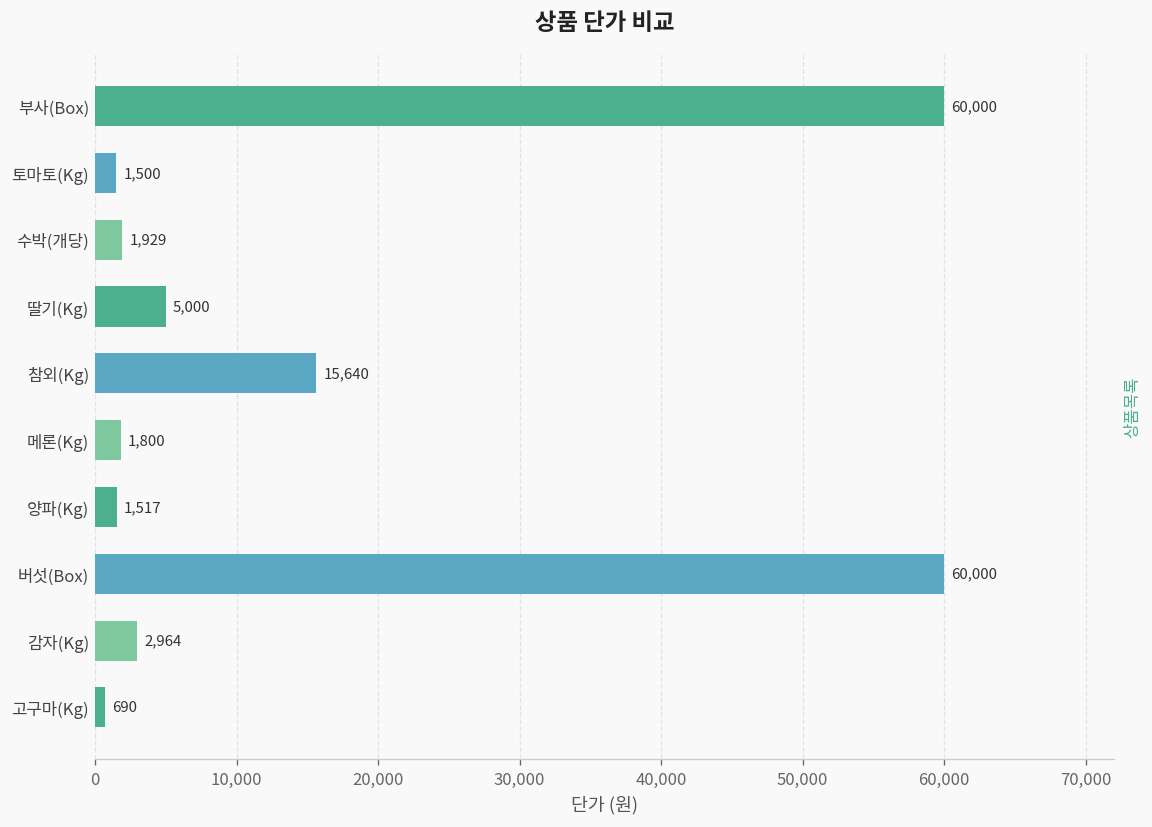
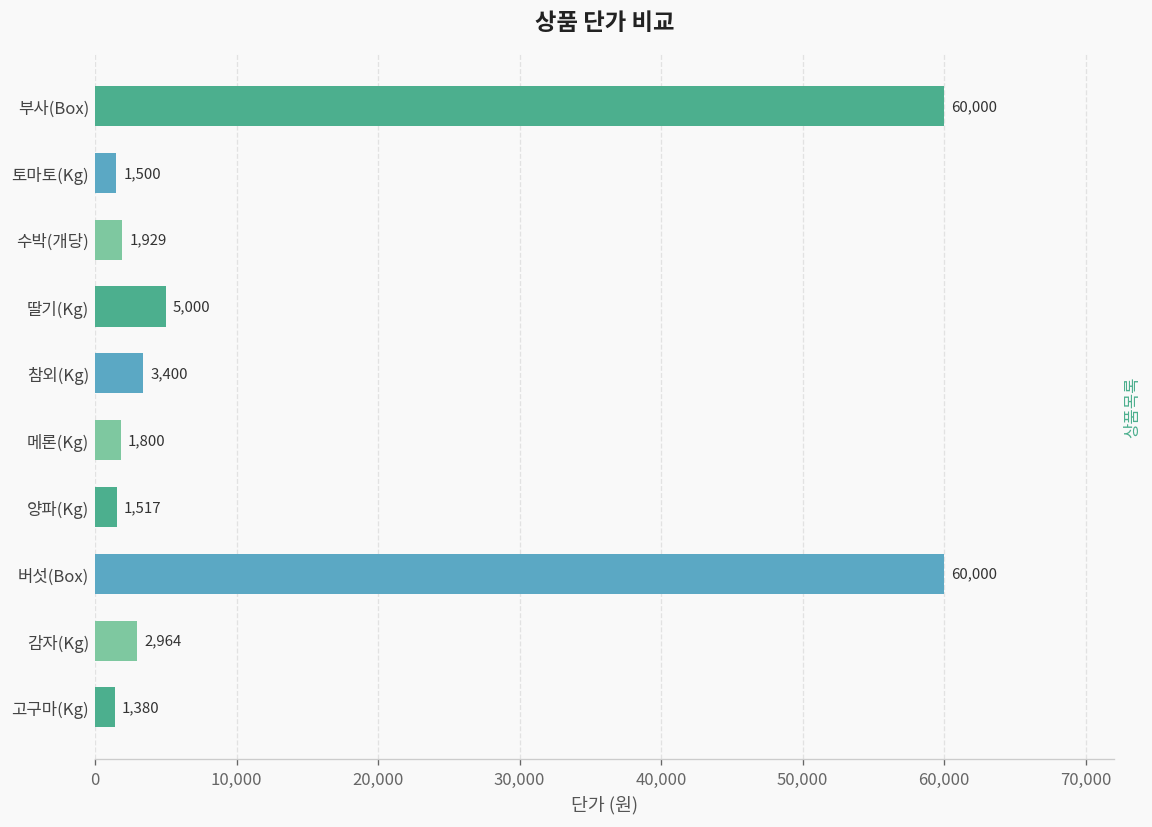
  {
    "부사(Box)": "60,000",
    "토마토(Kg)": "1,500",
    "수박(개당)": "1,929",
    "딸기(Kg)": "5,000",
-   "참외(Kg)": "15,640",
+   "참외(Kg)": "3,400",
    "메론(Kg)": "1,800",
    "양파(Kg)": "1,517",
    "버섯(Box)": "60,000",
    "감자(Kg)": "2,964",
-   "고구마(Kg)": "690"
+   "고구마(Kg)": "1,380"
  }
